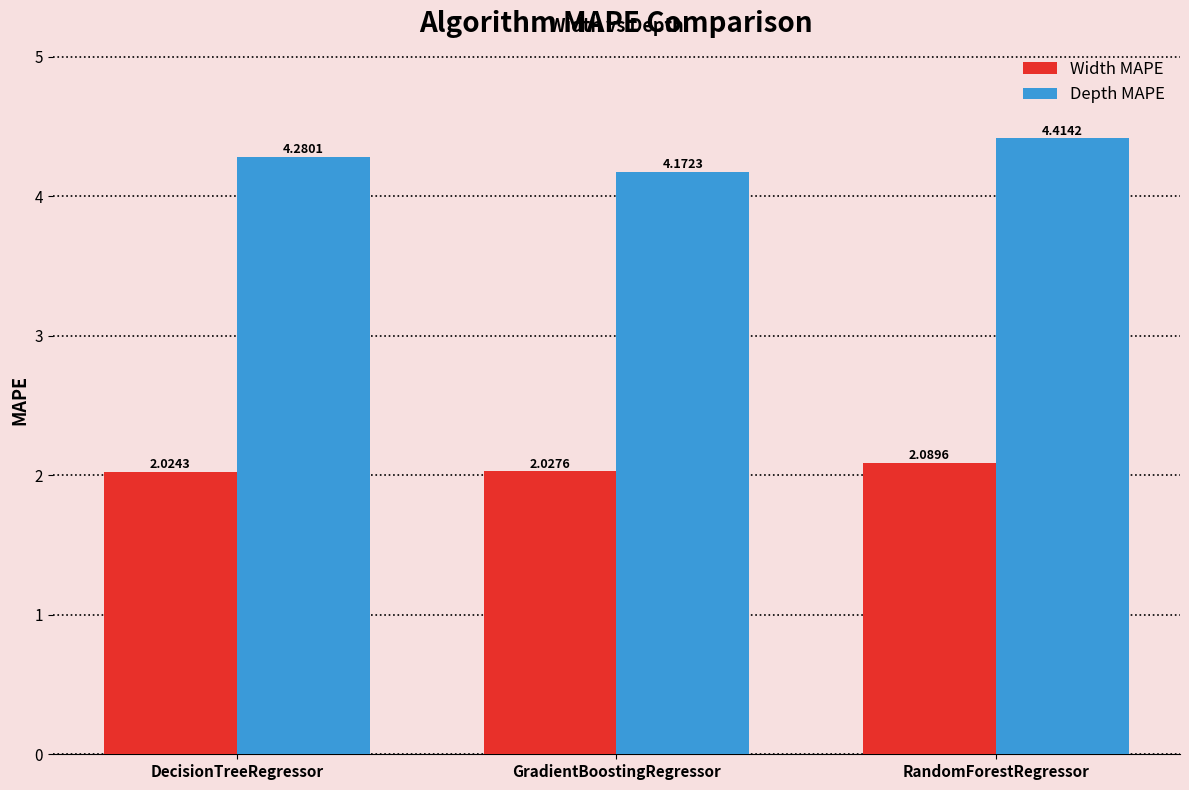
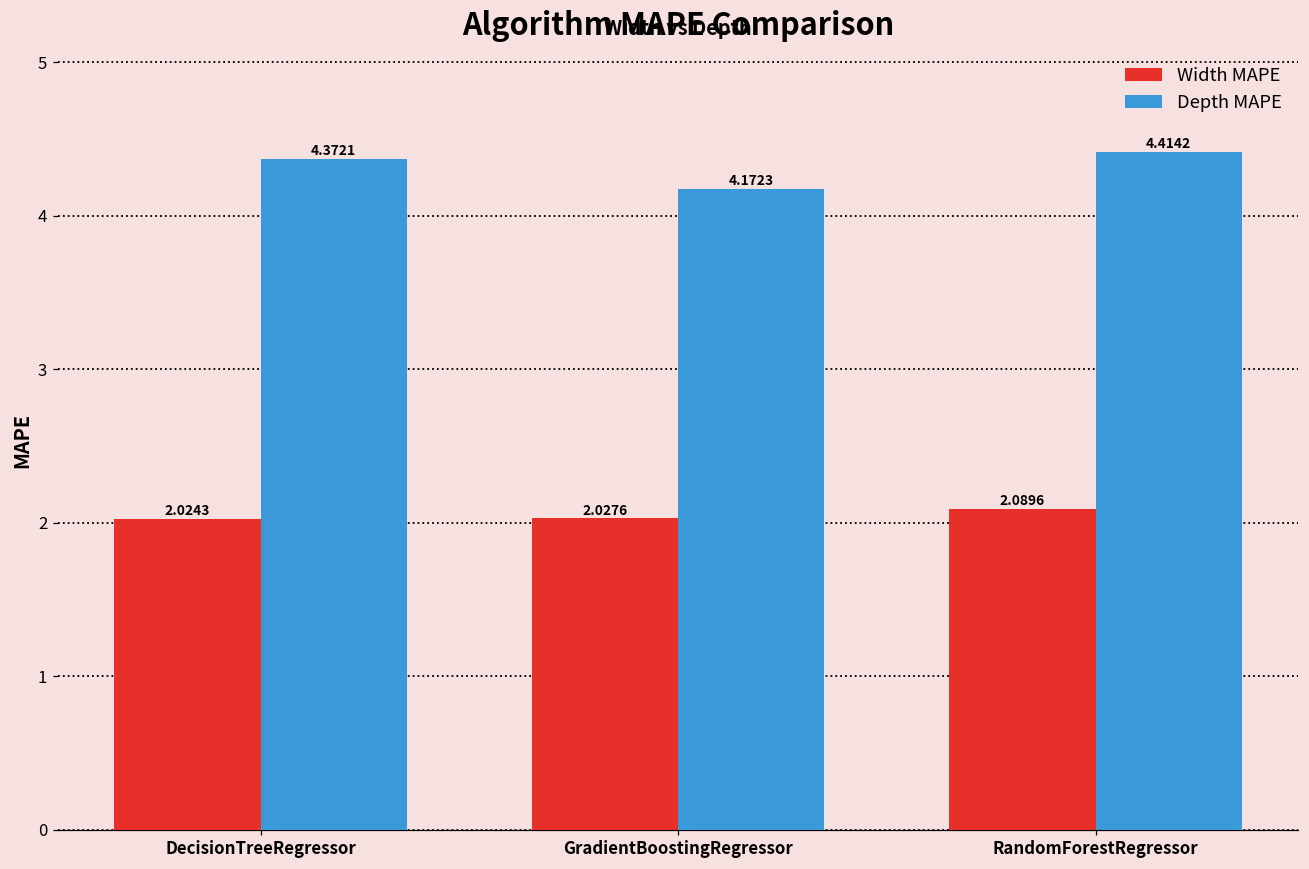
  {
    "Width MAPE": {
      "DecisionTreeRegressor": 2.0243,
      "GradientBoostingRegressor": 2.0276,
      "RandomForestRegressor": 2.0896
    },
    "Depth MAPE": {
-     "DecisionTreeRegressor": 4.2801,
+     "DecisionTreeRegressor": 4.3721,
      "GradientBoostingRegressor": 4.1723,
      "RandomForestRegressor": 4.4142
    }
  }
